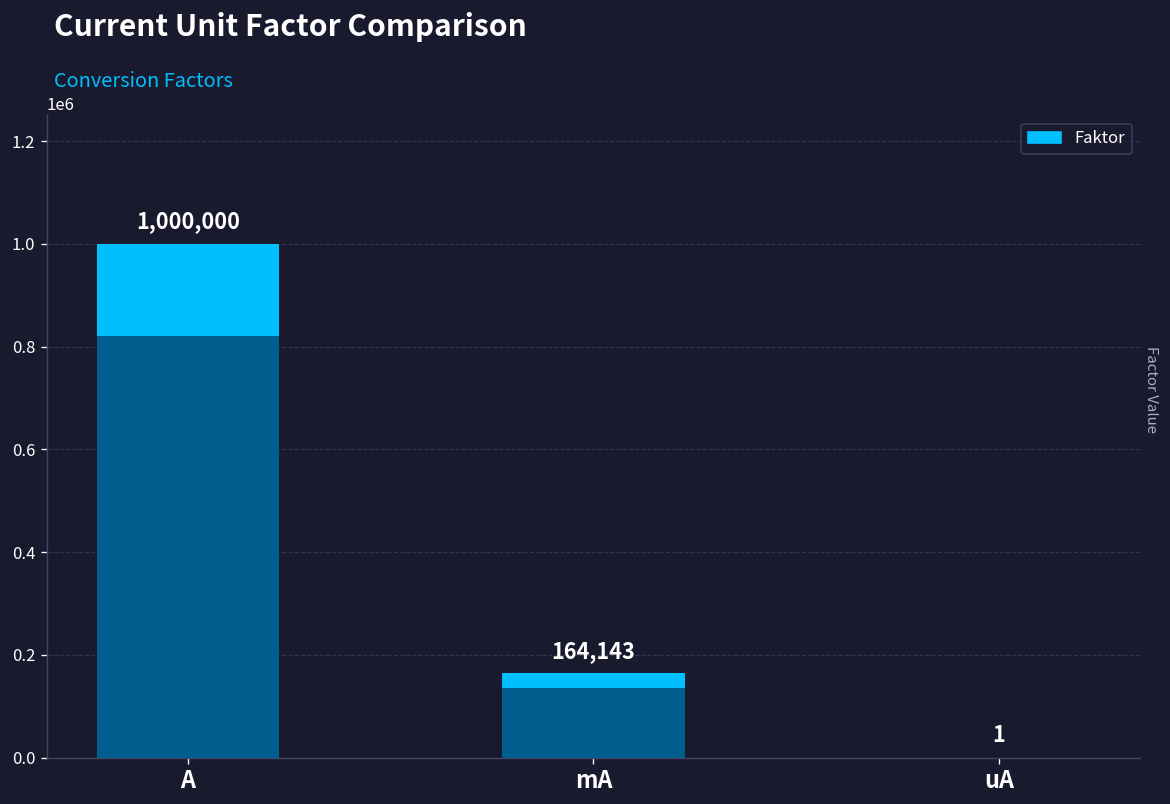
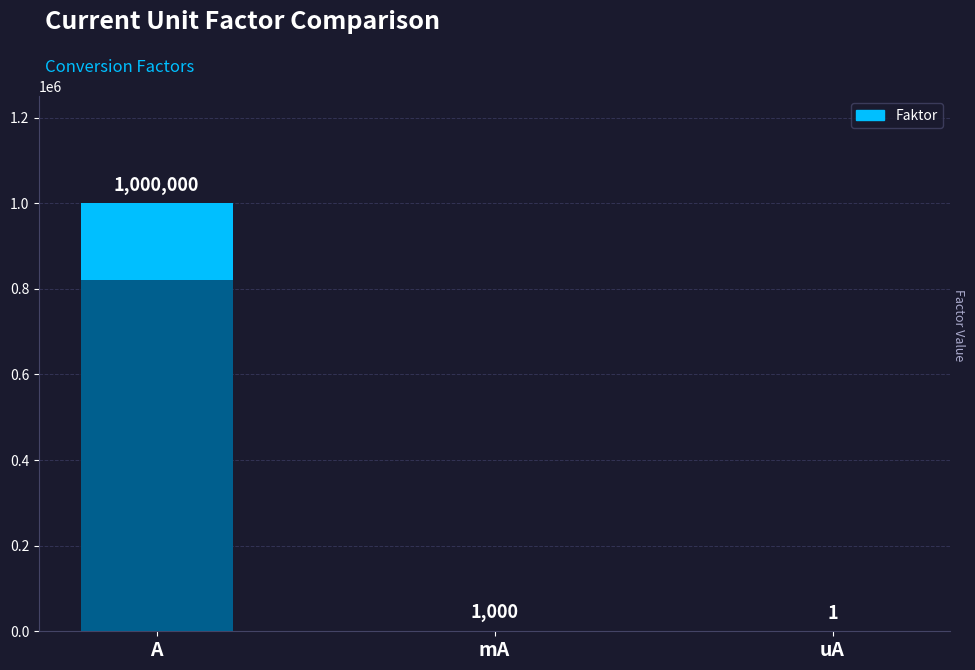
  {
    "A": "1,000,000",
-   "mA": "164,143",
+   "mA": "1,000",
    "uA": "1"
  }
